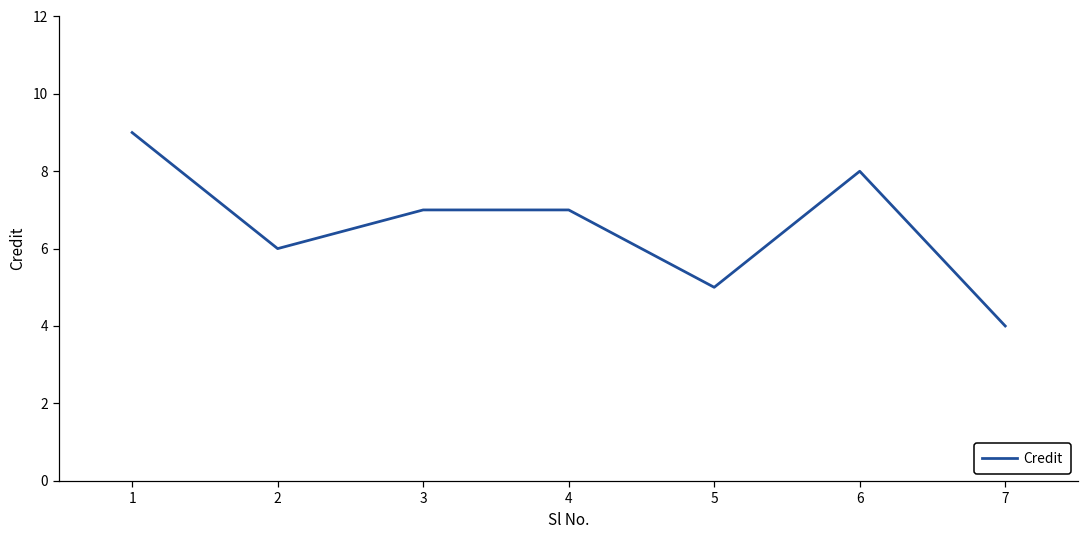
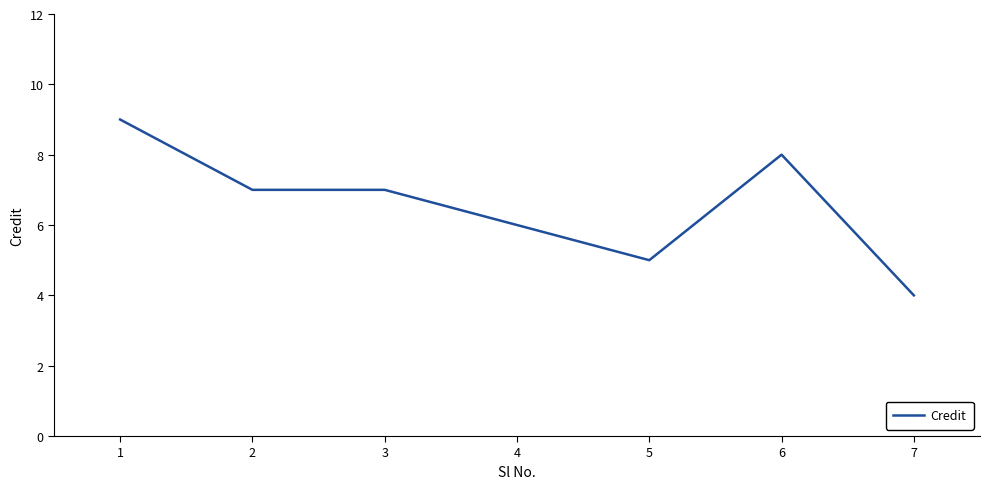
  {
    "1": 9,
-   "2": 6,
+   "2": 7,
    "3": 7,
-   "4": 7,
+   "4": 6,
    "5": 5,
    "6": 8,
    "7": 4
  }
